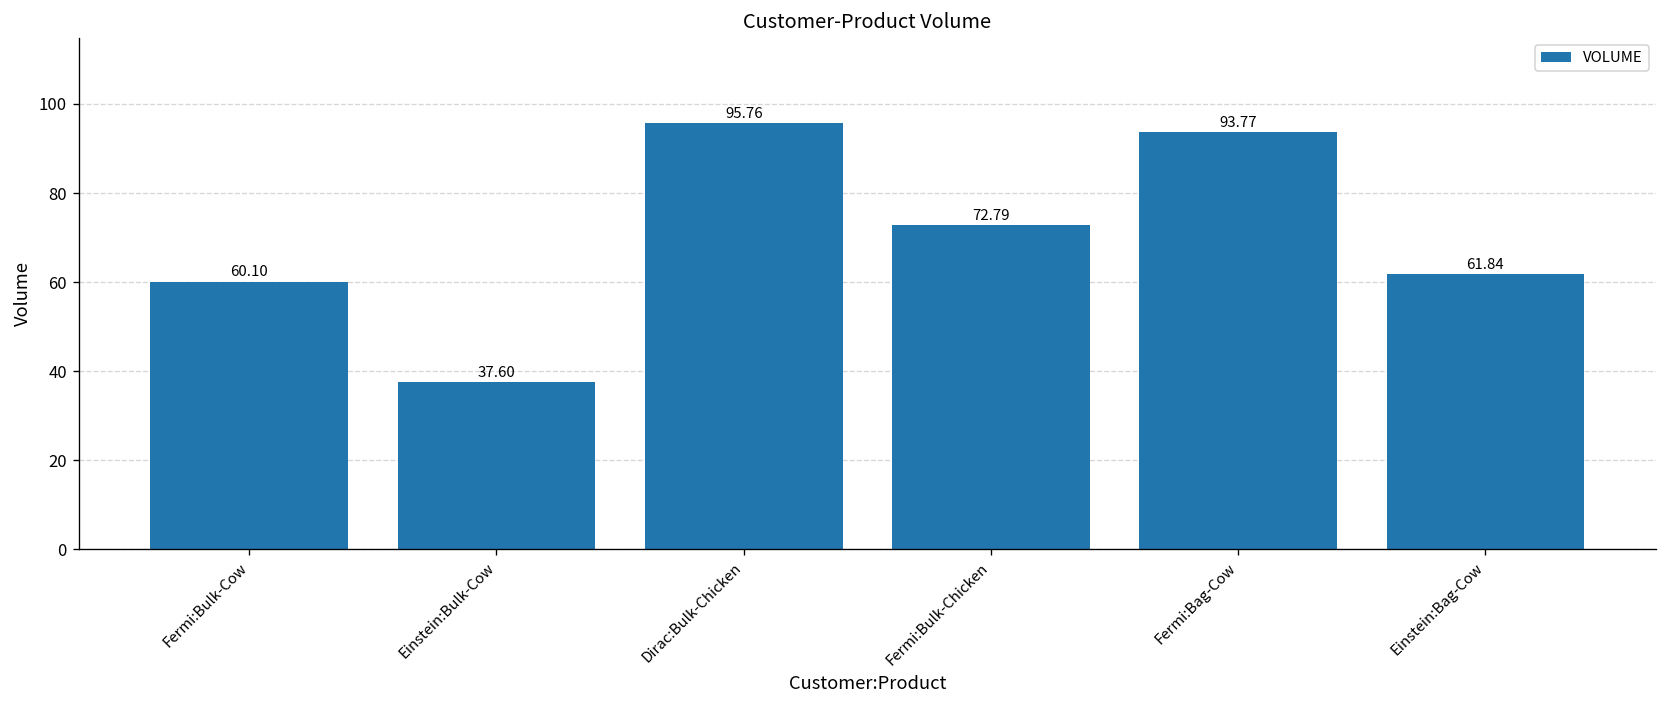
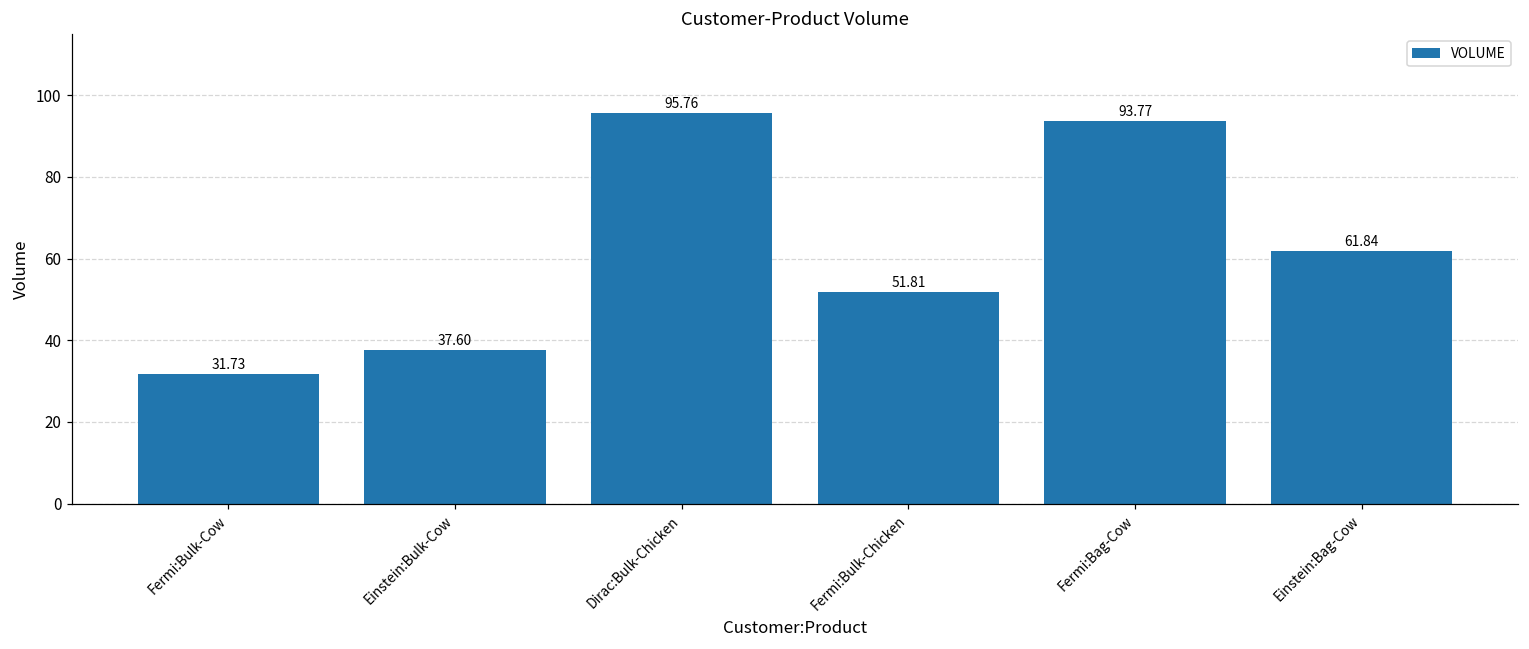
  {
-   "Fermi:Bulk-Cow": 60.10,
+   "Fermi:Bulk-Cow": 31.73,
    "Einstein:Bulk-Cow": 37.60,
    "Dirac:Bulk-Chicken": 95.76,
-   "Fermi:Bulk-Chicken": 72.79,
+   "Fermi:Bulk-Chicken": 51.81,
    "Fermi:Bag-Cow": 93.77,
    "Einstein:Bag-Cow": 61.84
  }
